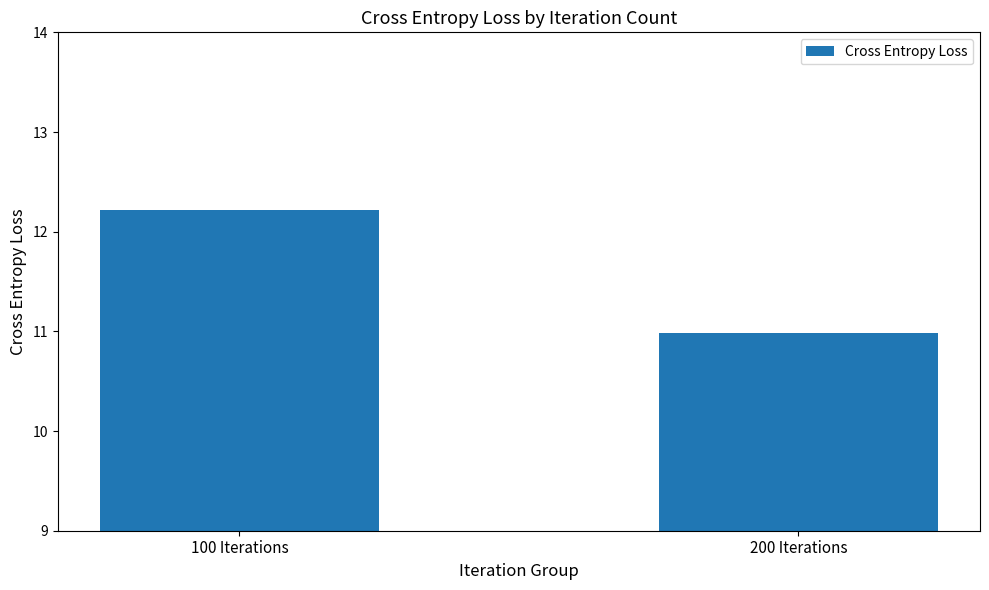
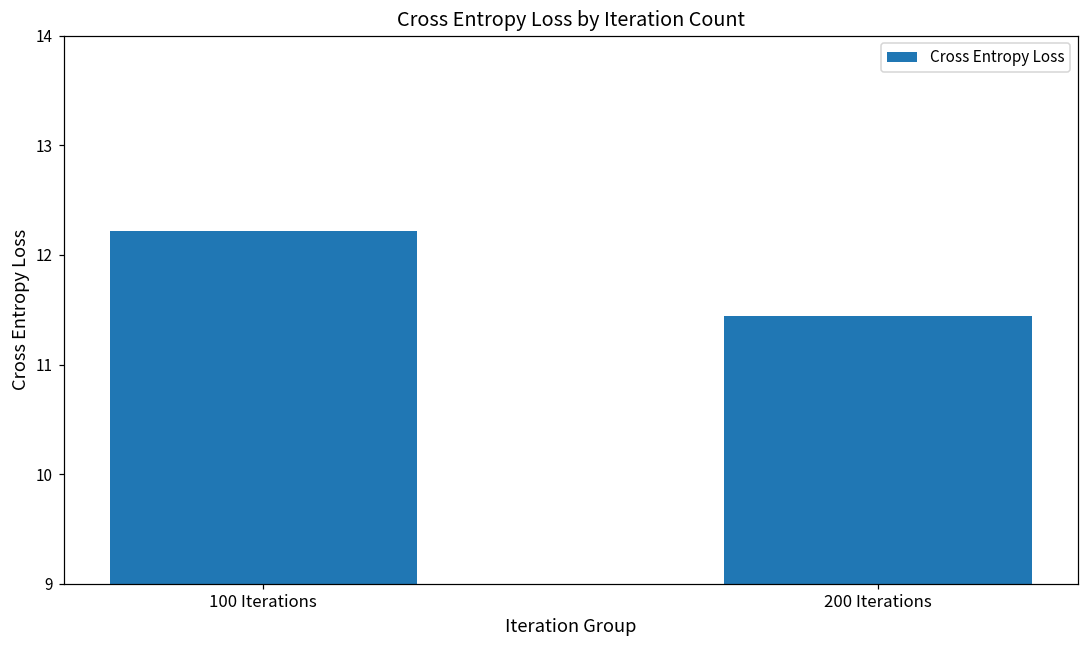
  {
    "100 Iterations": 12.2,
-   "200 Iterations": 11.0
+   "200 Iterations": 11.4
  }
